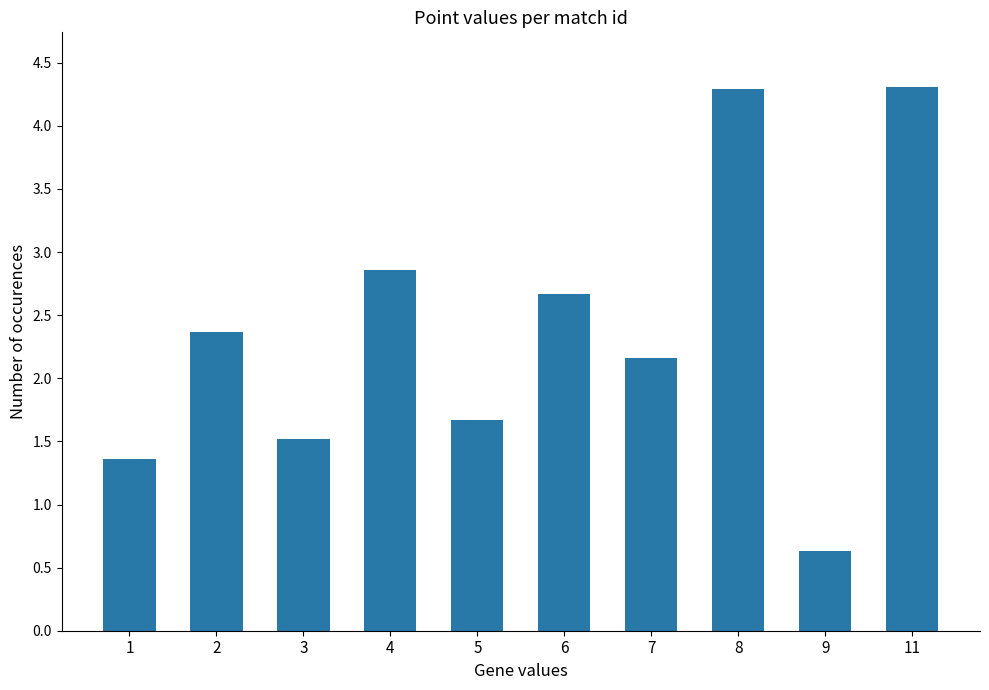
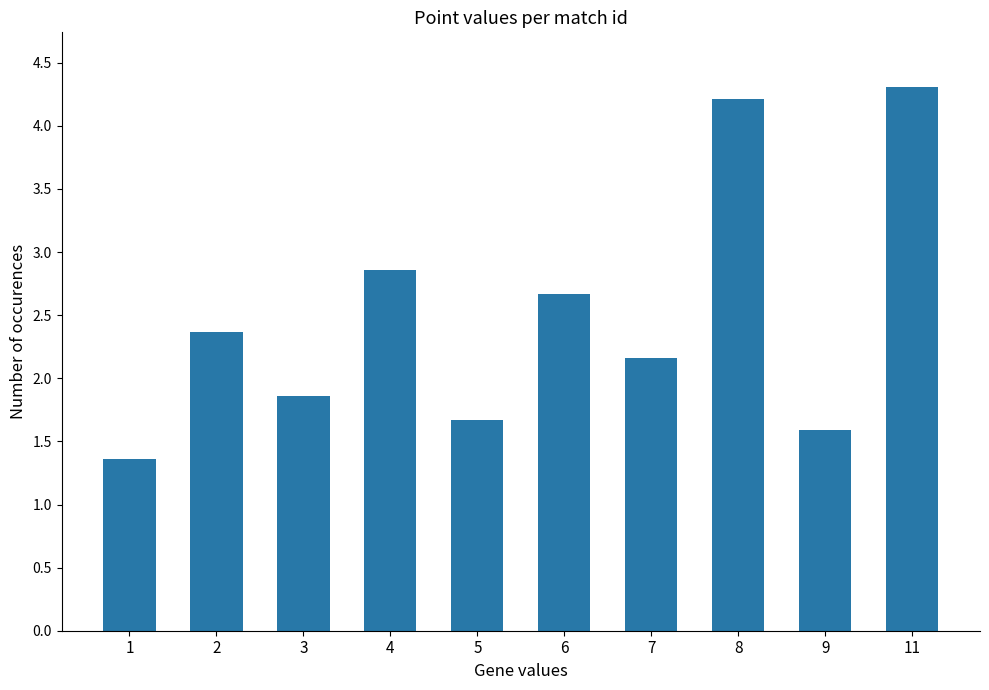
  {
    "1": 1.36,
    "2": 2.37,
-   "3": 1.52,
+   "3": 1.86,
    "4": 2.86,
    "5": 1.67,
    "6": 2.67,
    "7": 2.16,
-   "8": 4.29,
-   "9": 0.63,
+   "8": 4.21,
+   "9": 1.59,
    "11": 4.31
  }
